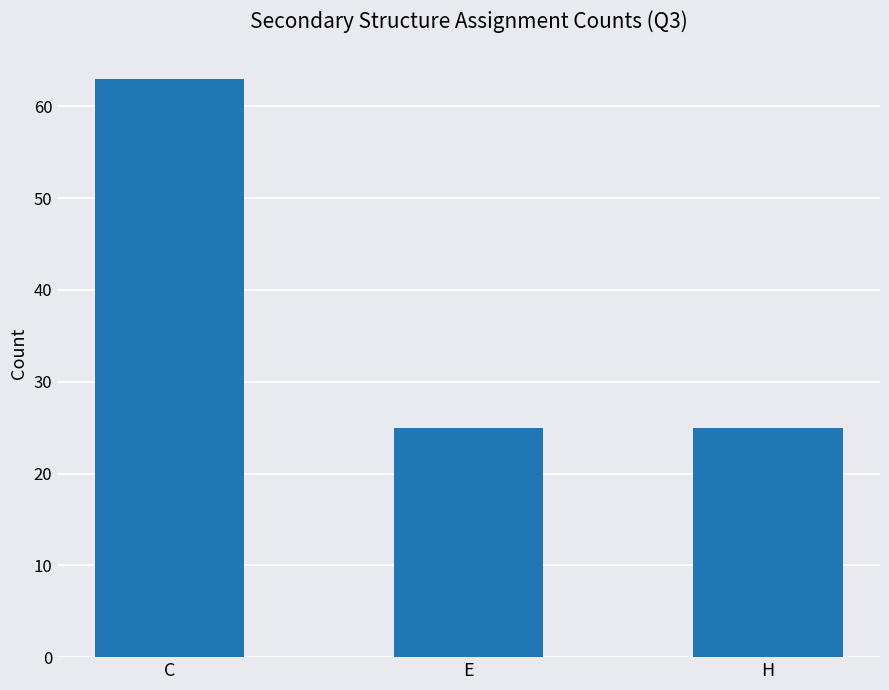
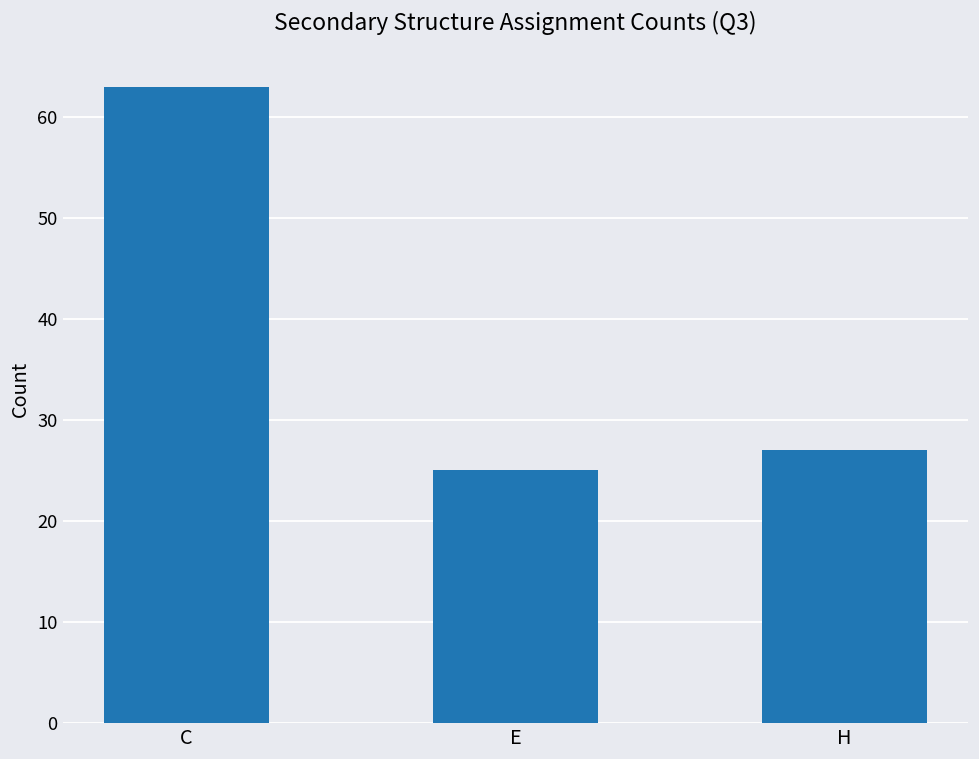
  {
    "C": 63,
    "E": 25,
-   "H": 25
+   "H": 27
  }
